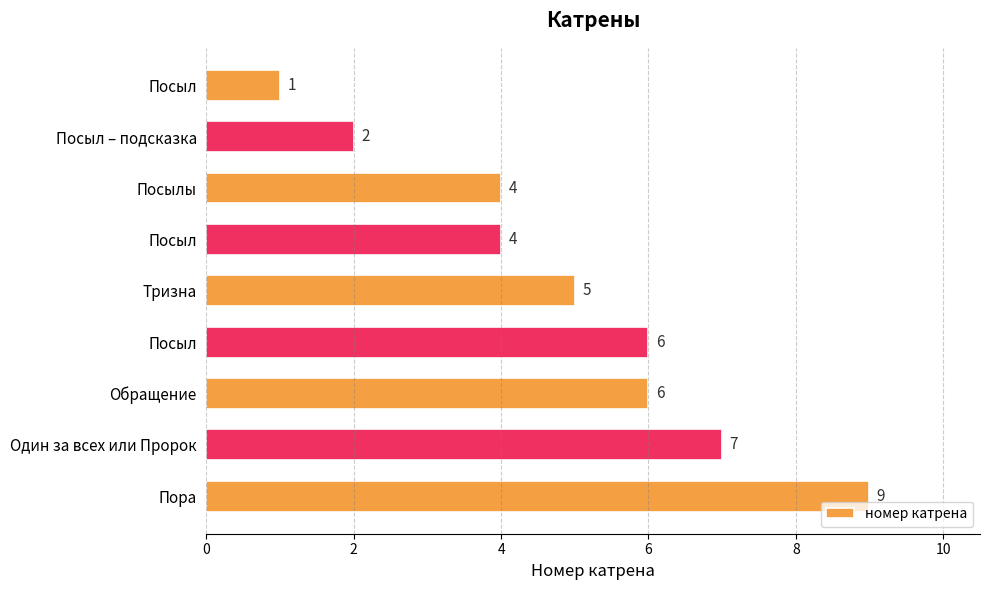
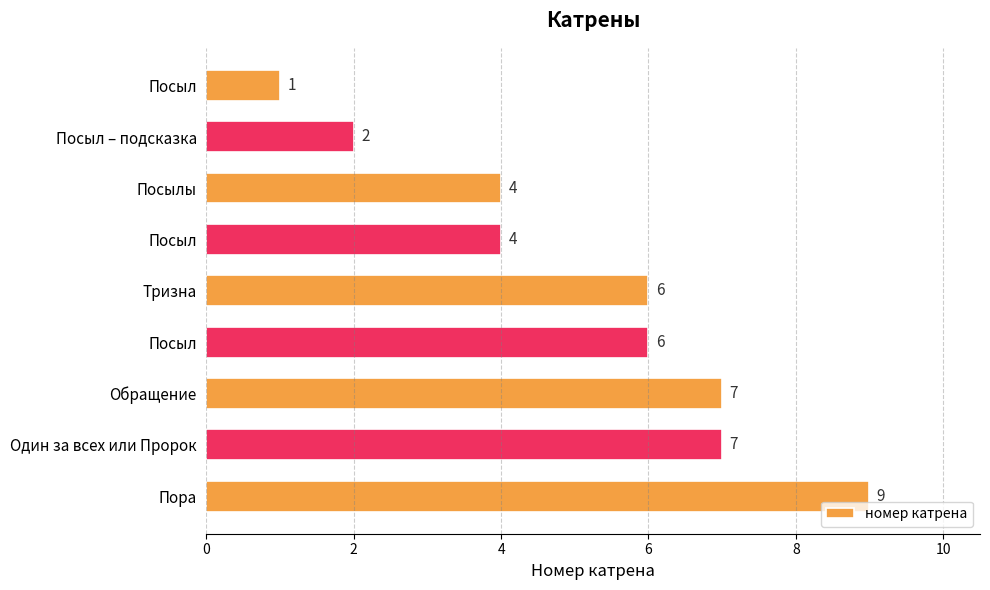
  {
    "Посыл – подсказка": 2,
    "Посылы": 4,
-   "Тризна": 5,
-   "Обращение": 6,
+   "Тризна": 6,
+   "Обращение": 7,
    "Один за всех или Пророк": 7
  }
